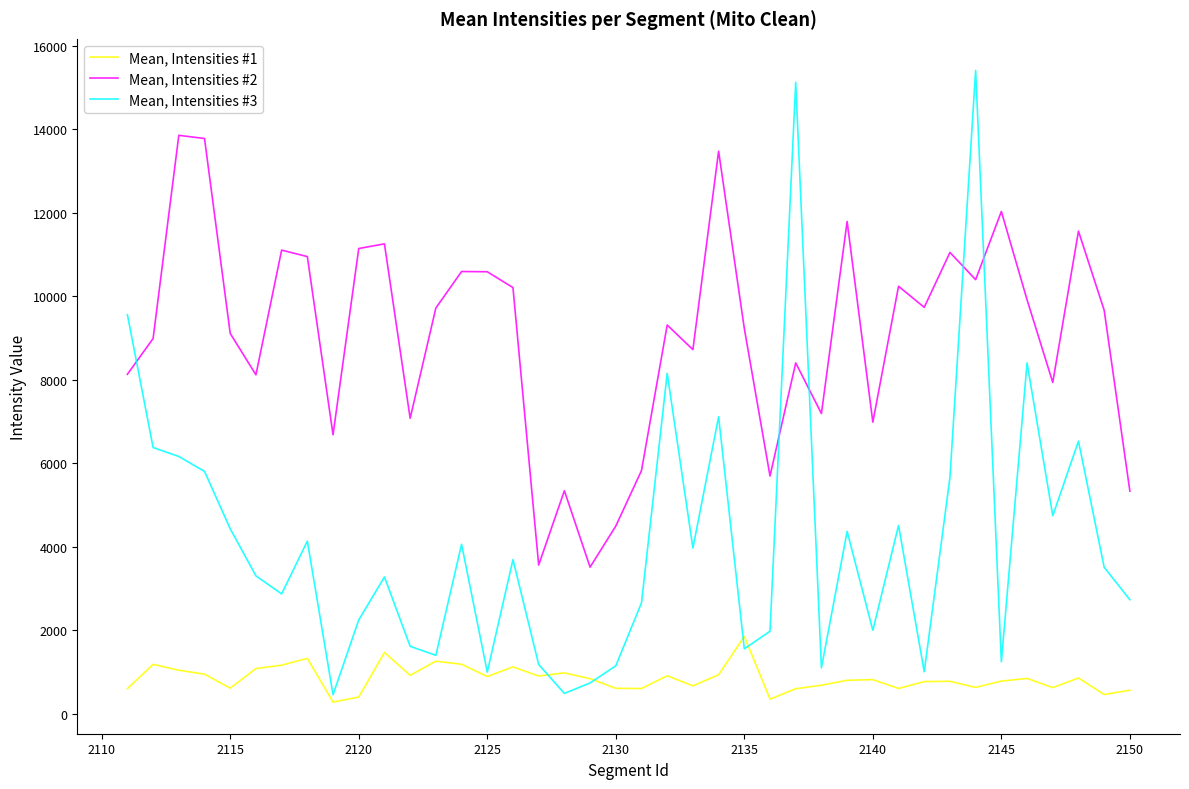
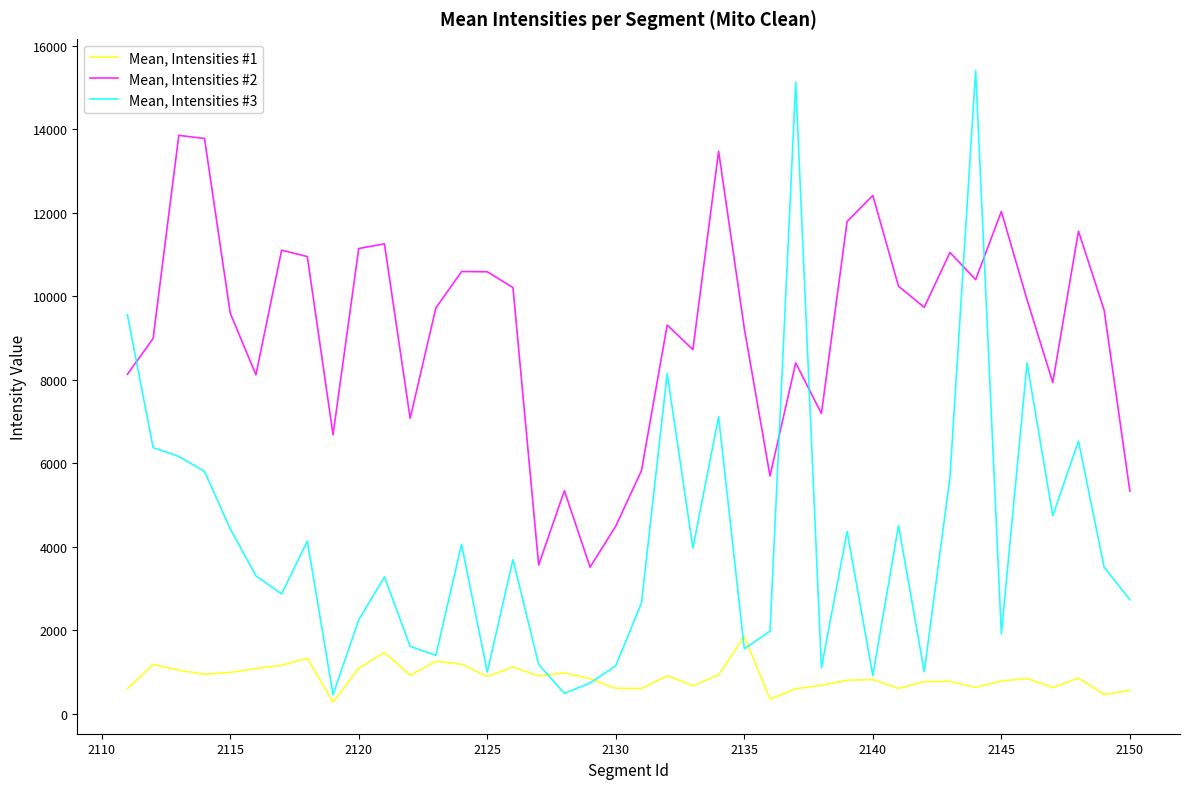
  {
    "Mean, Intensities #1": {
-     "2115": 600,
-     "2120": 400,
+     "2115": 1000,
+     "2120": 1100,
      "2125": 900,
      "2130": 600,
      "2135": 1900,
      "2140": 800,
      "2145": 800,
      "2150": 600
    },
    "Mean, Intensities #2": {
-     "2115": 9100,
+     "2115": 9600,
      "2120": 11100,
      "2125": 10600,
      "2130": 4500,
      "2135": 9200,
-     "2140": 7000,
+     "2140": 12400,
      "2145": 12000,
      "2150": 5300
    },
    "Mean, Intensities #3": {
      "2115": 4400,
      "2120": 2200,
      "2125": 1000,
      "2130": 1100,
      "2135": 1600,
-     "2140": 2000,
-     "2145": 1200,
+     "2140": 900,
+     "2145": 1900,
      "2150": 2700
    }
  }
